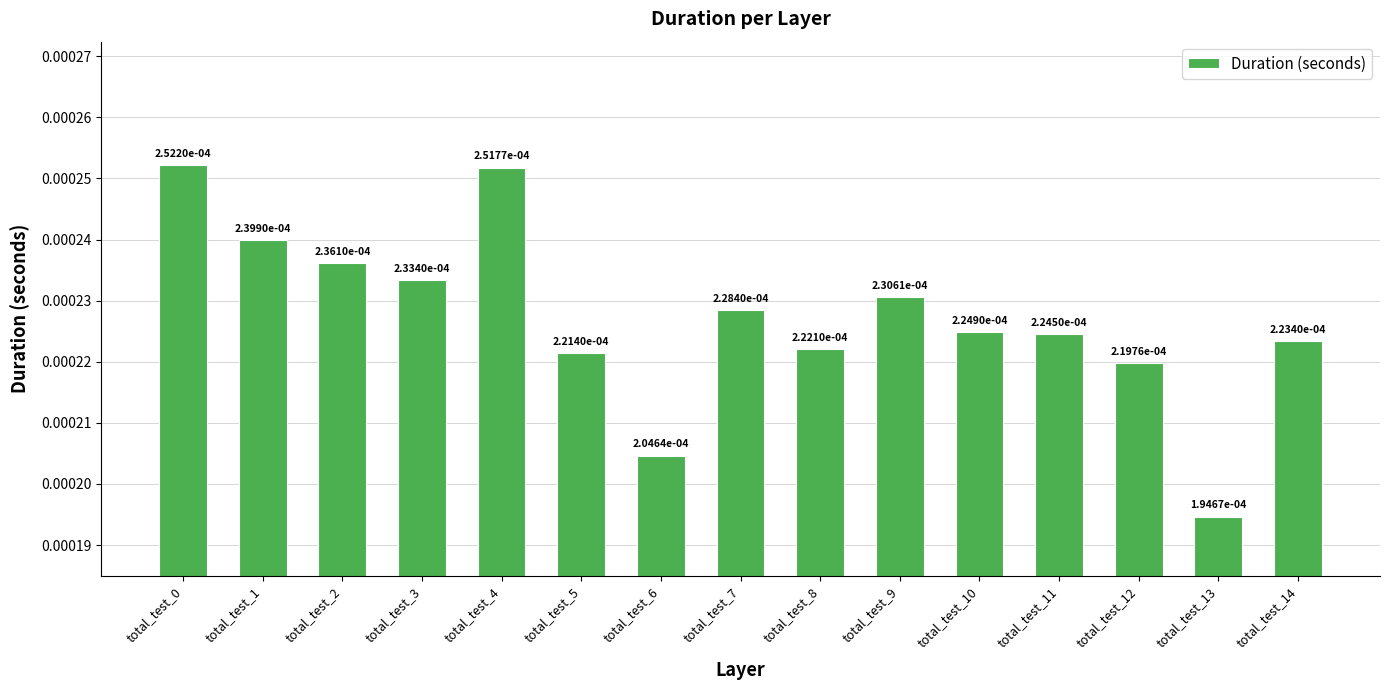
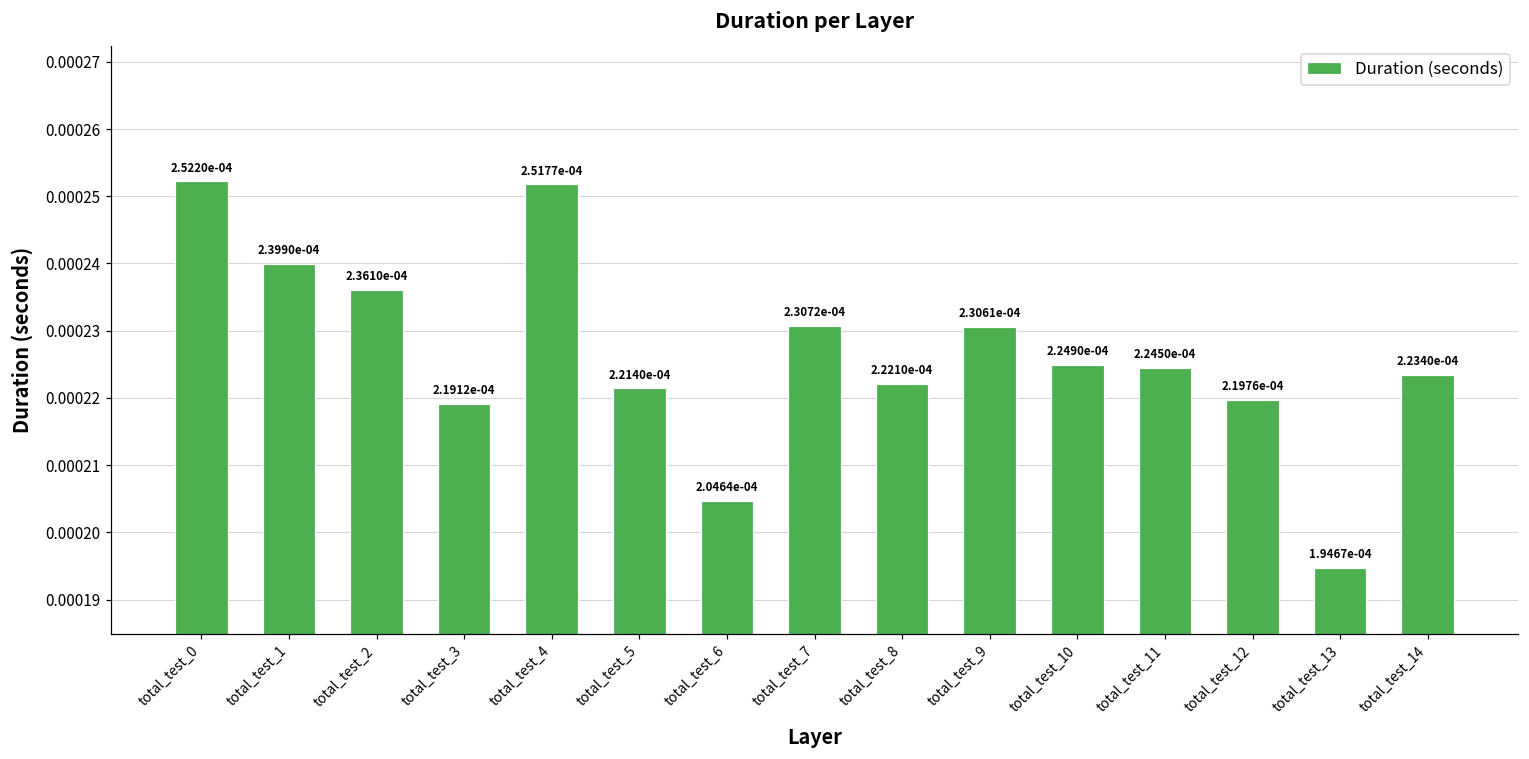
  {
    "total_test_0": "2.5220e-04",
    "total_test_1": "2.3990e-04",
    "total_test_2": "2.3610e-04",
-   "total_test_3": "2.3340e-04",
+   "total_test_3": "2.1912e-04",
    "total_test_4": "2.5177e-04",
    "total_test_5": "2.2140e-04",
    "total_test_6": "2.0464e-04",
-   "total_test_7": "2.2840e-04",
+   "total_test_7": "2.3072e-04",
    "total_test_8": "2.2210e-04",
    "total_test_9": "2.3061e-04",
    "total_test_10": "2.2490e-04",
    "total_test_11": "2.2450e-04",
    "total_test_12": "2.1976e-04",
    "total_test_13": "1.9467e-04",
    "total_test_14": "2.2340e-04"
  }
